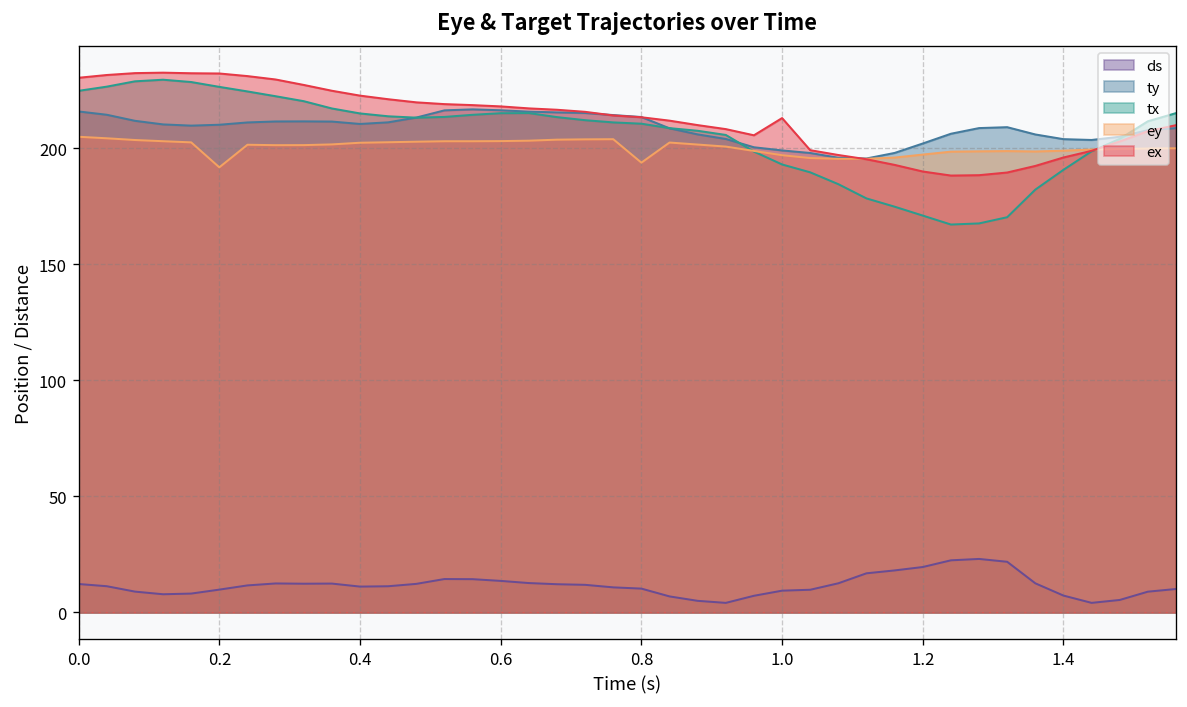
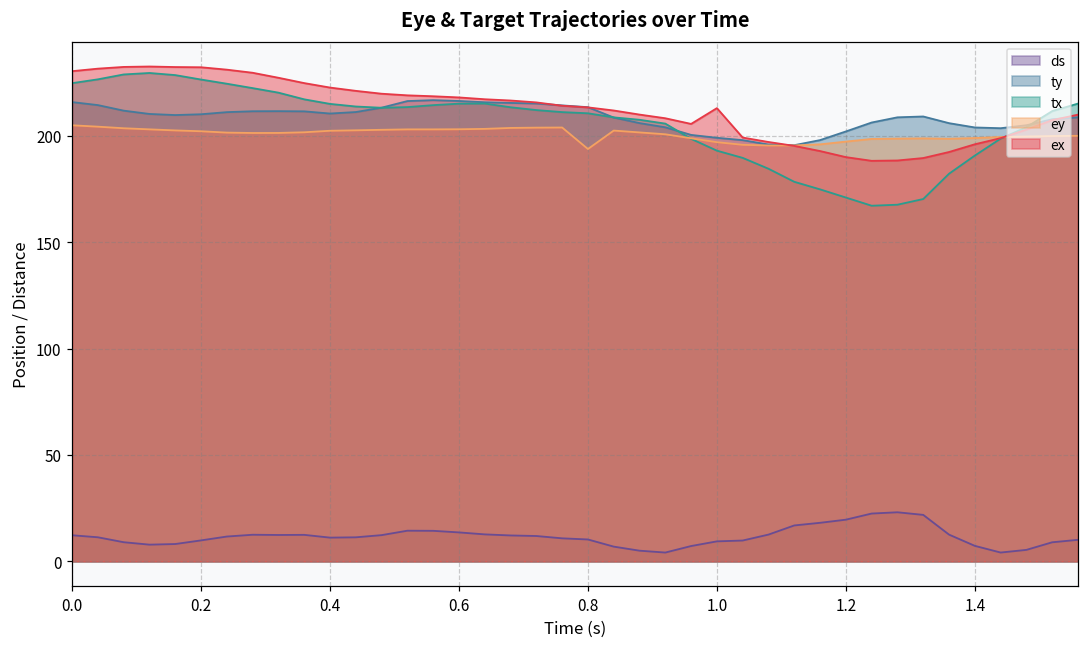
  {
    "ey": {
      "0.0": 205,
-     "0.2": 192,
+     "0.2": 202,
      "0.4": 202,
      "0.6": 203,
      "0.8": 194,
      "1.0": 197,
      "1.2": 197,
      "1.4": 199
    },
    "ex": {
      "0.0": 230,
      "0.2": 232,
      "0.4": 223,
      "0.6": 218,
      "1.0": 213,
      "1.2": 190,
      "1.4": 196
    }
  }
